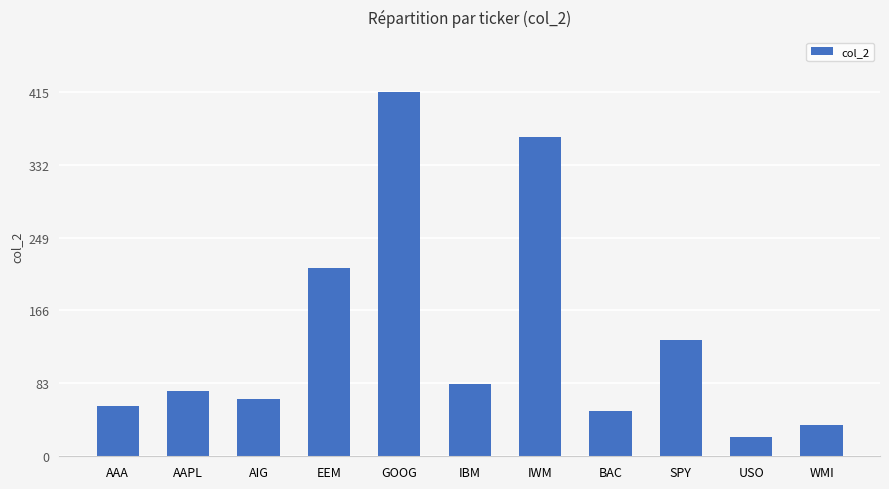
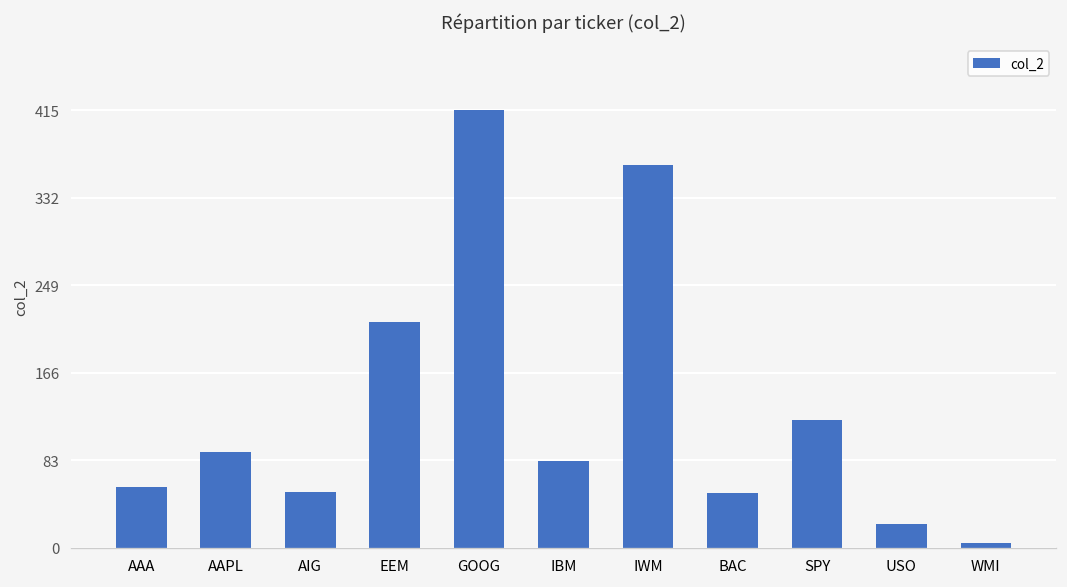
  {
    "AAA": 60,
-   "AAPL": 70,
-   "AIG": 70,
+   "AAPL": 90,
+   "AIG": 50,
    "EEM": 210,
    "GOOG": 410,
    "IBM": 80,
    "IWM": 360,
    "BAC": 50,
-   "SPY": 130,
+   "SPY": 120,
    "USO": 20,
-   "WMI": 40
+   "WMI": 0
  }
